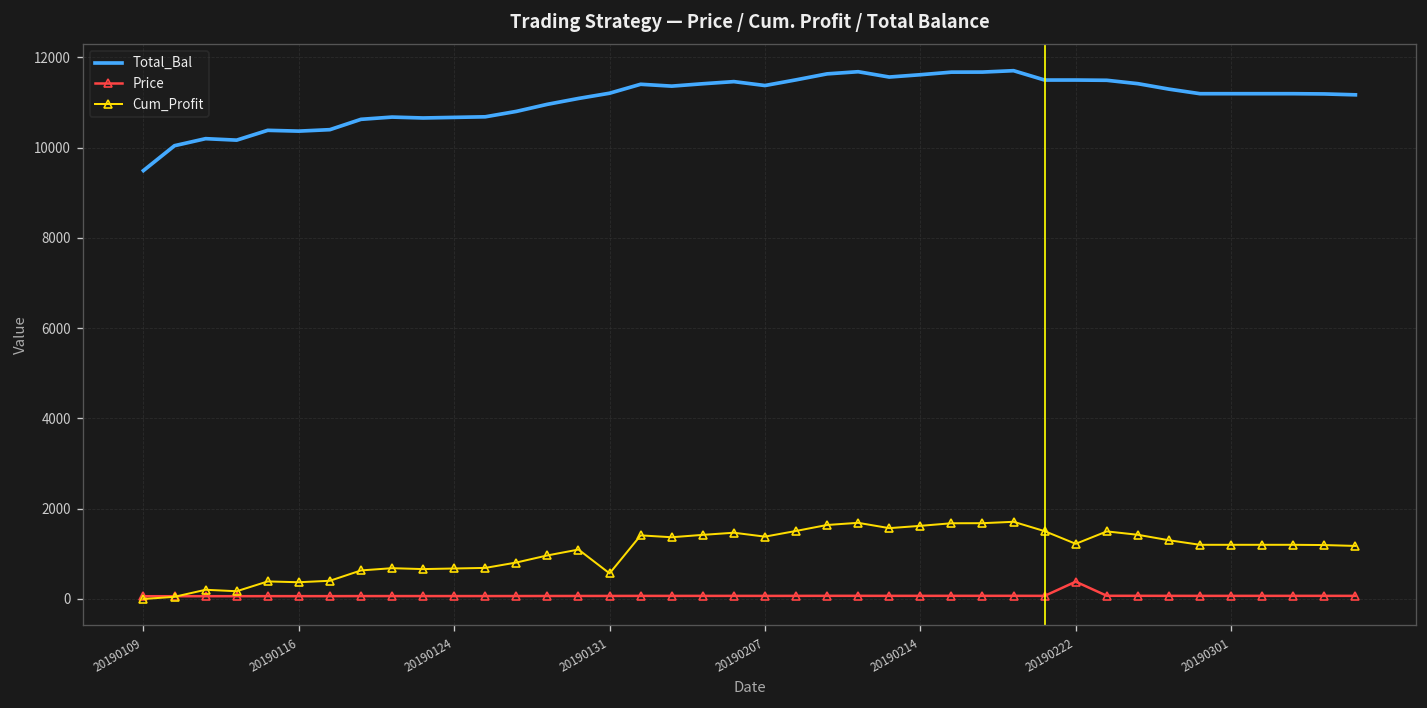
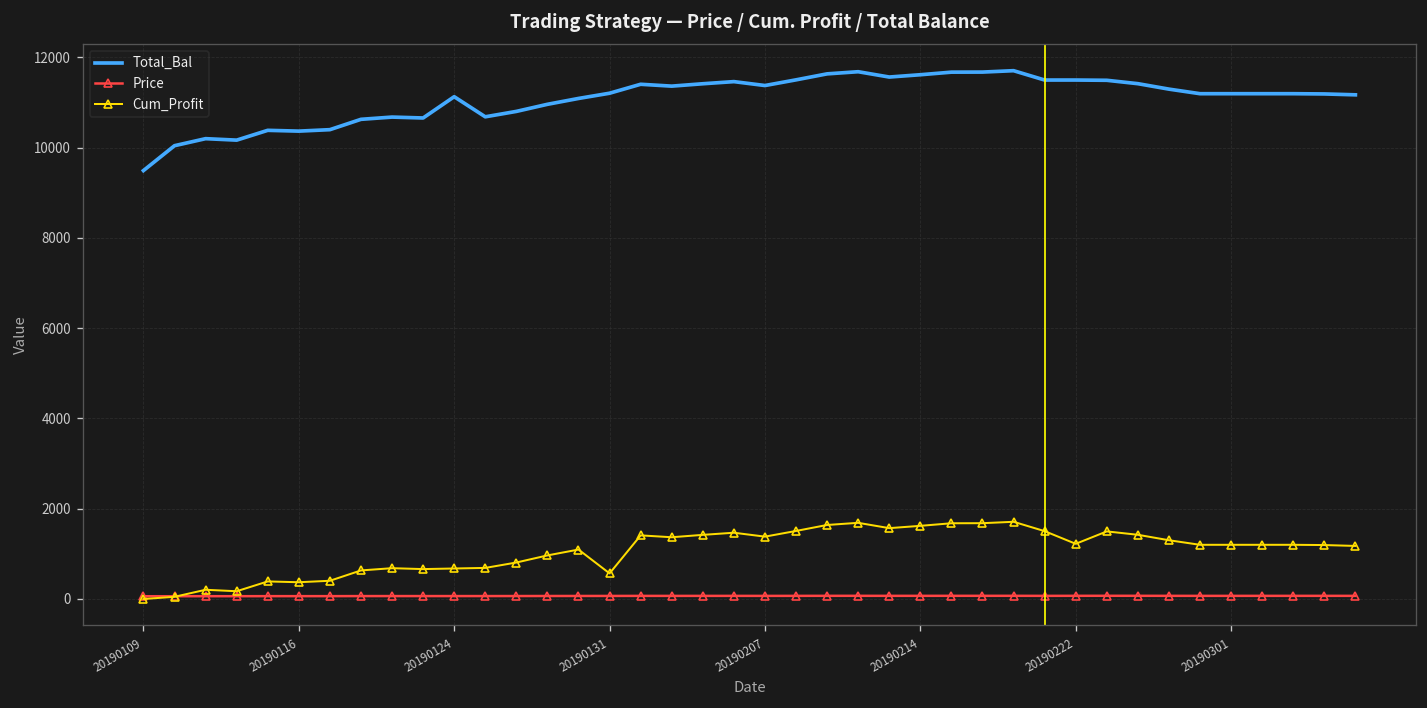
  {
    "Total_Bal": {
      "20190109": 9500,
      "20190116": 10400,
-     "20190124": 10700,
+     "20190124": 11100,
      "20190131": 11200,
      "20190207": 11400,
      "20190214": 11600,
      "20190222": 11500,
      "20190301": 11200
    },
    "Price": {
      "20190116": 100,
      "20190124": 100,
      "20190131": 100,
      "20190207": 100,
      "20190214": 100,
-     "20190222": 400,
+     "20190222": 100,
      "20190301": 100
    },
    "Cum_Profit": {
      "20190116": 400,
      "20190124": 700,
      "20190131": 600,
      "20190207": 1400,
      "20190214": 1600,
      "20190222": 1200,
      "20190301": 1200
    }
  }
